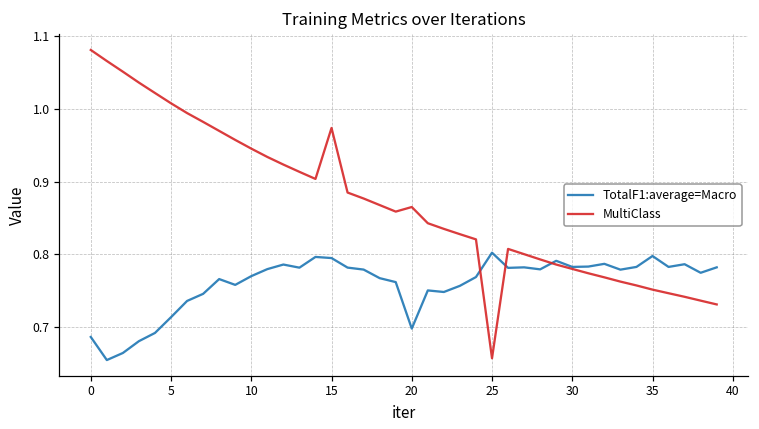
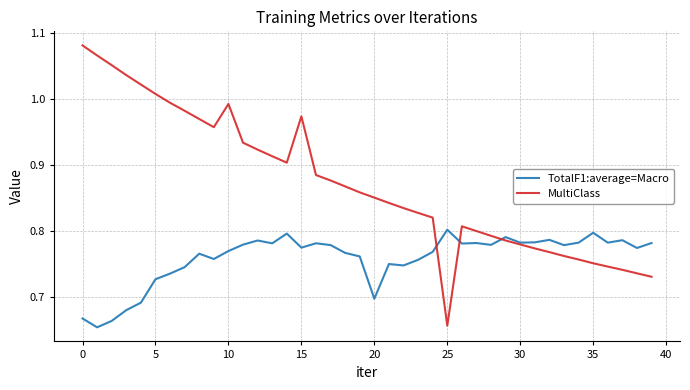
  {
    "TotalF1:average=Macro": {
-     "0": 0.69,
-     "5": 0.71,
+     "0": 0.67,
+     "5": 0.73,
      "10": 0.77,
-     "15": 0.79,
+     "15": 0.77,
      "20": 0.70,
      "25": 0.80,
      "35": 0.80
    },
    "MultiClass": {
      "0": 1.08,
      "5": 1.01,
-     "10": 0.95,
+     "10": 0.99,
      "15": 0.97,
-     "20": 0.86,
+     "20": 0.85,
      "25": 0.66,
      "35": 0.75
    }
  }
